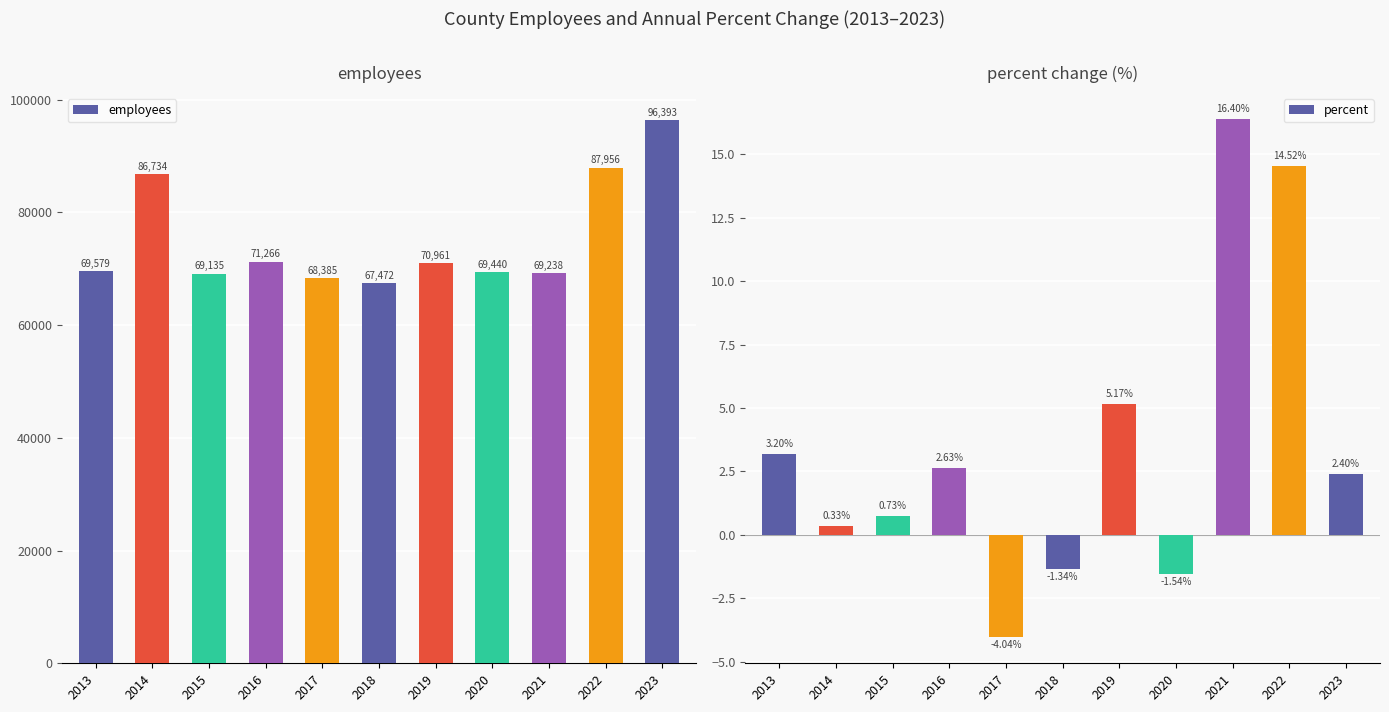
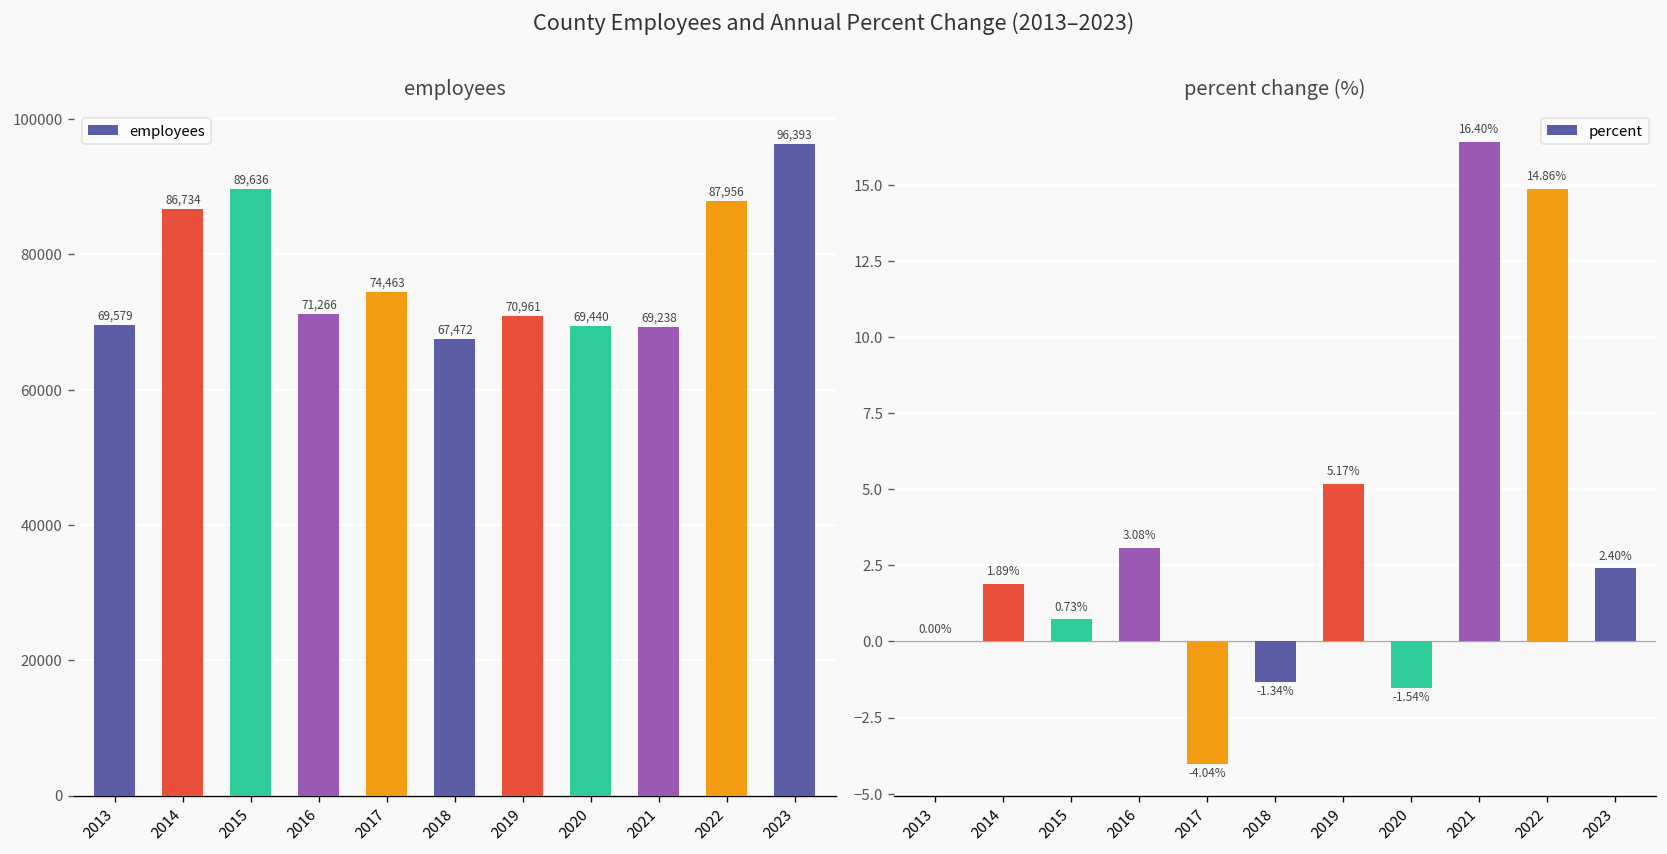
  {
    "employees": {
      "2013": "69,579",
      "2014": "86,734",
-     "2015": "69,135",
+     "2015": "89,636",
      "2016": "71,266",
-     "2017": "68,385",
+     "2017": "74,463",
      "2018": "67,472",
      "2019": "70,961",
      "2020": "69,440",
      "2021": "69,238",
      "2022": "87,956",
      "2023": "96,393"
    },
    "percent change (%)": {
-     "2013": "3.20%",
-     "2014": "0.33%",
+     "2013": "0.00%",
+     "2014": "1.89%",
      "2015": "0.73%",
-     "2016": "2.63%",
+     "2016": "3.08%",
      "2017": "-4.04%",
      "2018": "-1.34%",
      "2019": "5.17%",
      "2020": "-1.54%",
      "2021": "16.40%",
-     "2022": "14.52%",
+     "2022": "14.86%",
      "2023": "2.40%"
    }
  }
